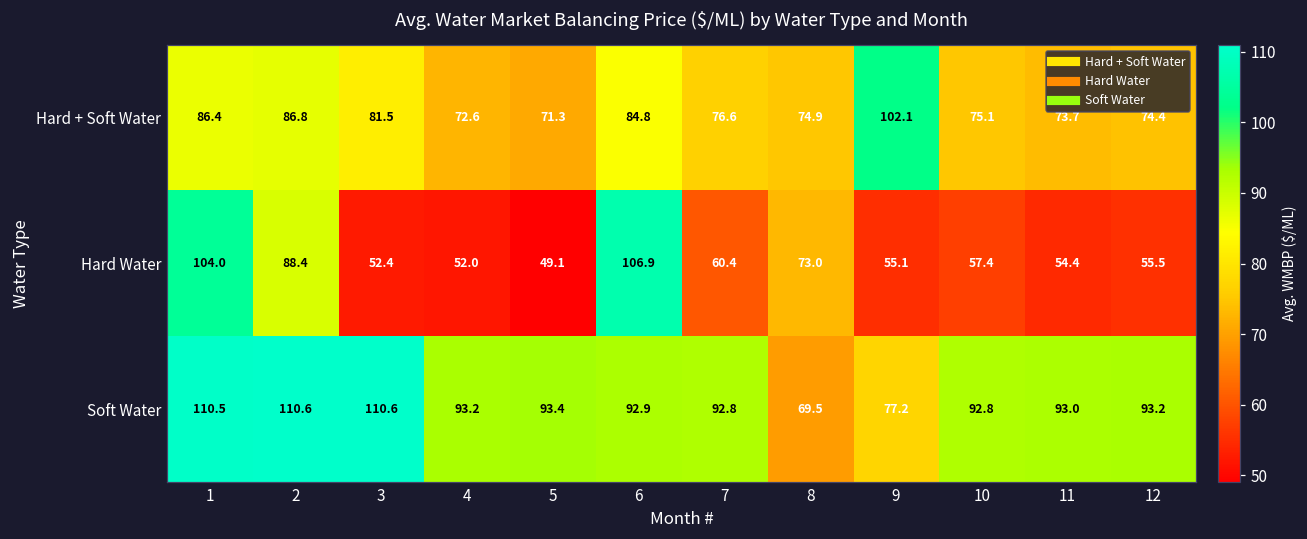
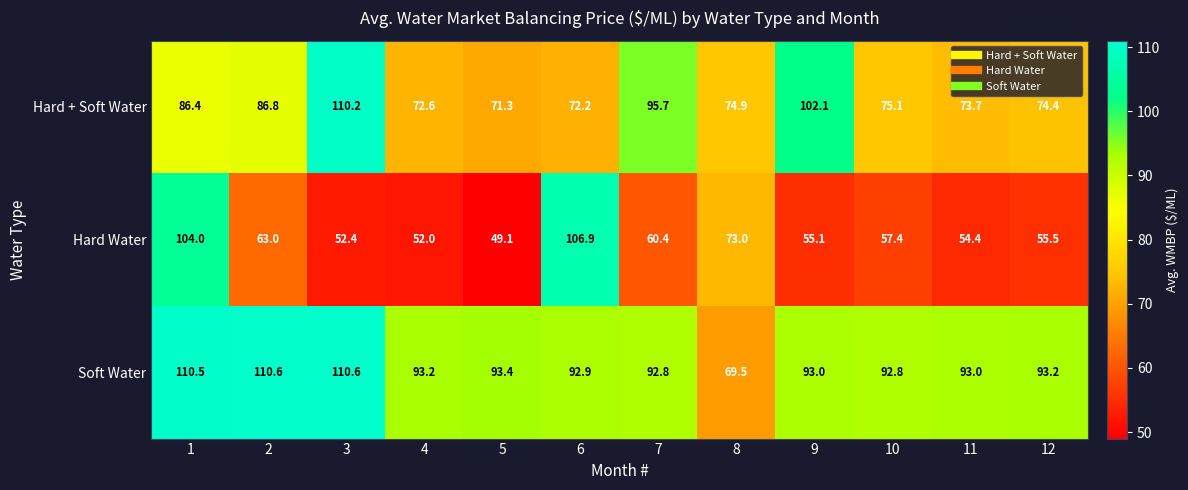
  {
    "Hard + Soft Water": {
      "1": 86.4,
      "2": 86.8,
-     "3": 81.5,
+     "3": 110.2,
      "4": 72.6,
      "5": 71.3,
-     "6": 84.8,
-     "7": 76.6,
+     "6": 72.2,
+     "7": 95.7,
      "8": 74.9,
      "9": 102.1,
      "10": 75.1,
      "11": 73.7,
      "12": 74.4
    },
    "Hard Water": {
      "1": 104.0,
-     "2": 88.4,
+     "2": 63.0,
      "3": 52.4,
      "4": 52.0,
      "5": 49.1,
      "6": 106.9,
      "7": 60.4,
      "8": 73.0,
      "9": 55.1,
      "10": 57.4,
      "11": 54.4,
      "12": 55.5
    },
    "Soft Water": {
      "1": 110.5,
      "2": 110.6,
      "3": 110.6,
      "4": 93.2,
      "5": 93.4,
      "6": 92.9,
      "7": 92.8,
      "8": 69.5,
-     "9": 77.2,
+     "9": 93.0,
      "10": 92.8,
      "11": 93.0,
      "12": 93.2
    }
  }
